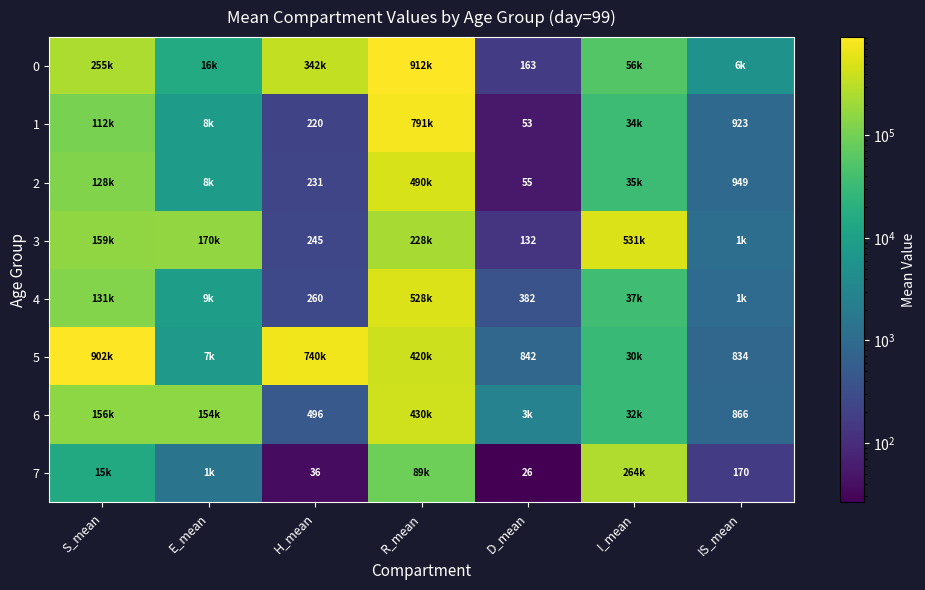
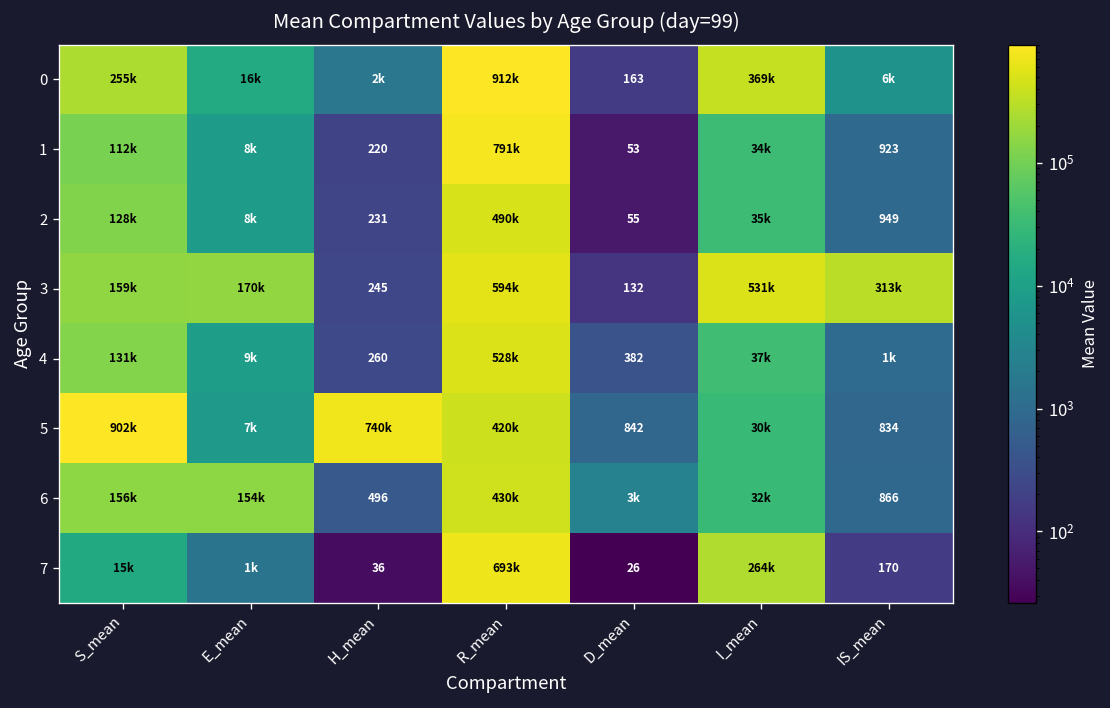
  {
    "0": {
      "S_mean": "255k",
      "E_mean": "16k",
-     "H_mean": "342k",
+     "H_mean": "2k",
      "R_mean": "912k",
      "D_mean": "163",
-     "I_mean": "56k",
+     "I_mean": "369k",
      "IS_mean": "6k"
    },
    "1": {
      "S_mean": "112k",
      "E_mean": "8k",
      "H_mean": "220",
      "R_mean": "791k",
      "D_mean": "53",
      "I_mean": "34k",
      "IS_mean": "923"
    },
    "2": {
      "S_mean": "128k",
      "E_mean": "8k",
      "H_mean": "231",
      "R_mean": "490k",
      "D_mean": "55",
      "I_mean": "35k",
      "IS_mean": "949"
    },
    "3": {
      "S_mean": "159k",
      "E_mean": "170k",
      "H_mean": "245",
-     "R_mean": "228k",
+     "R_mean": "594k",
      "D_mean": "132",
      "I_mean": "531k",
-     "IS_mean": "1k"
+     "IS_mean": "313k"
    },
    "4": {
      "S_mean": "131k",
      "E_mean": "9k",
      "H_mean": "260",
      "R_mean": "528k",
      "D_mean": "382",
      "I_mean": "37k",
      "IS_mean": "1k"
    },
    "5": {
      "S_mean": "902k",
      "E_mean": "7k",
      "H_mean": "740k",
      "R_mean": "420k",
      "D_mean": "842",
      "I_mean": "30k",
      "IS_mean": "834"
    },
    "6": {
      "S_mean": "156k",
      "E_mean": "154k",
      "H_mean": "496",
      "R_mean": "430k",
      "D_mean": "3k",
      "I_mean": "32k",
      "IS_mean": "866"
    },
    "7": {
      "S_mean": "15k",
      "E_mean": "1k",
      "H_mean": "36",
-     "R_mean": "89k",
+     "R_mean": "693k",
      "D_mean": "26",
      "I_mean": "264k",
      "IS_mean": "170"
    }
  }
